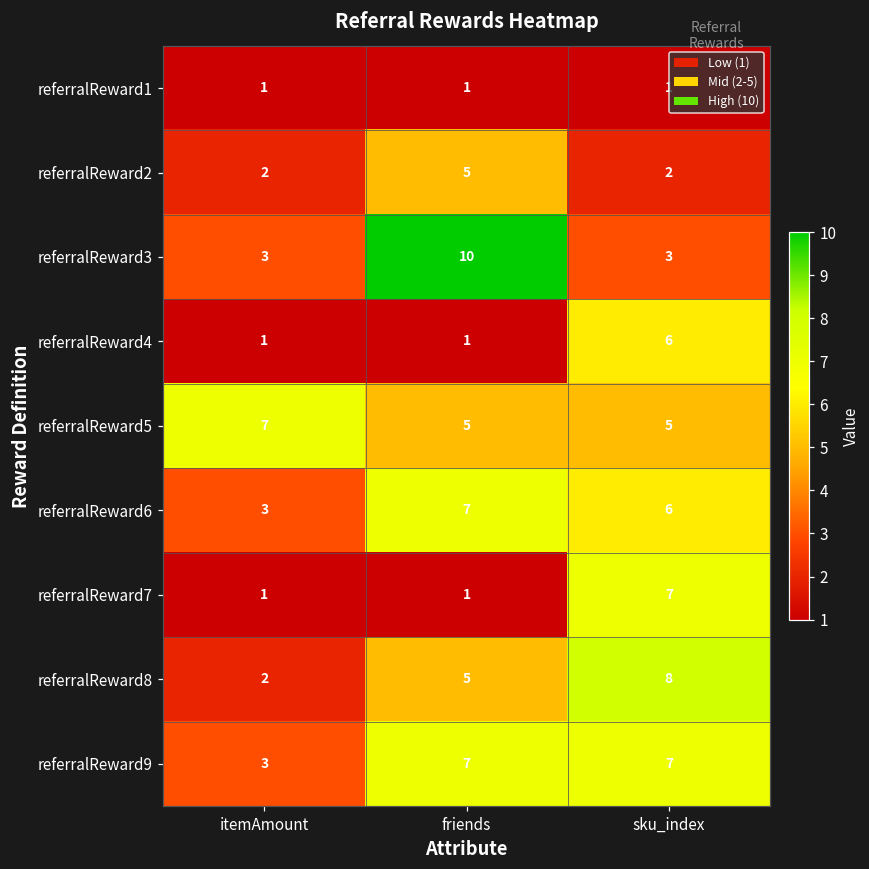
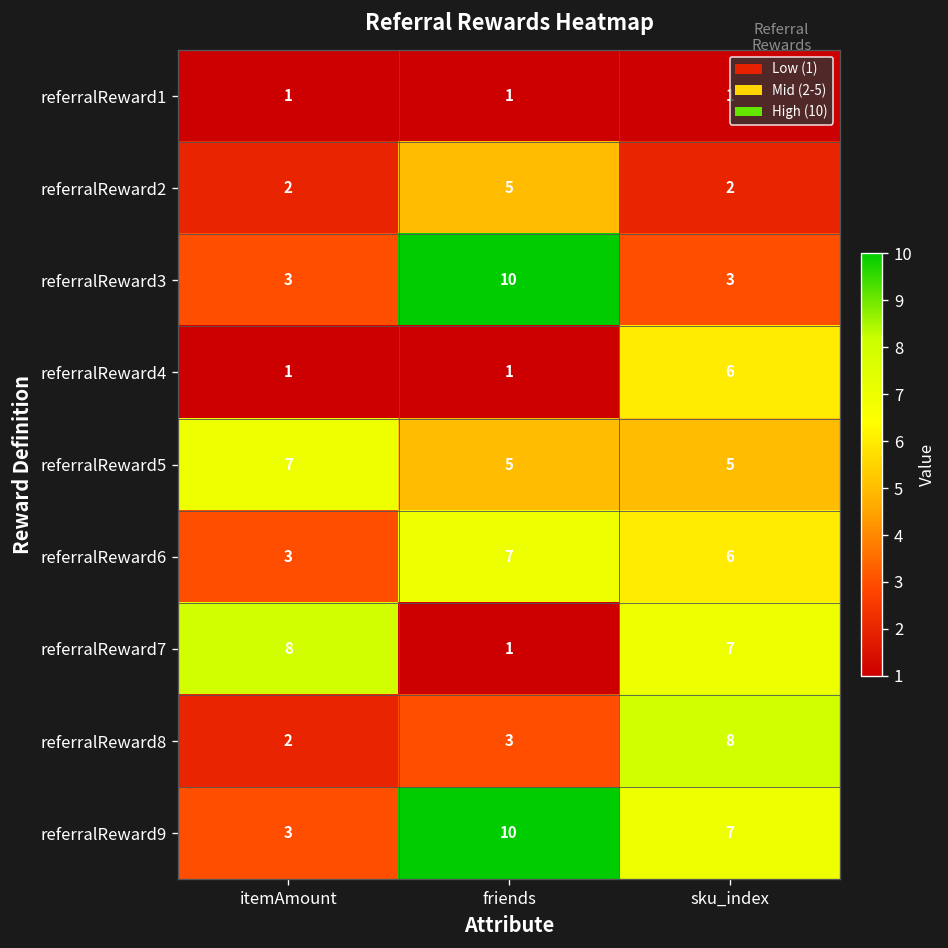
  {
    "referralReward1": {
      "itemAmount": 1,
      "friends": 1
    },
    "referralReward2": {
      "itemAmount": 2,
      "friends": 5,
      "sku_index": 2
    },
    "referralReward3": {
      "itemAmount": 3,
      "friends": 10,
      "sku_index": 3
    },
    "referralReward4": {
      "itemAmount": 1,
      "friends": 1,
      "sku_index": 6
    },
    "referralReward5": {
      "itemAmount": 7,
      "friends": 5,
      "sku_index": 5
    },
    "referralReward6": {
      "itemAmount": 3,
      "friends": 7,
      "sku_index": 6
    },
    "referralReward7": {
-     "itemAmount": 1,
+     "itemAmount": 8,
      "friends": 1,
      "sku_index": 7
    },
    "referralReward8": {
      "itemAmount": 2,
-     "friends": 5,
+     "friends": 3,
      "sku_index": 8
    },
    "referralReward9": {
      "itemAmount": 3,
-     "friends": 7,
+     "friends": 10,
      "sku_index": 7
    }
  }
